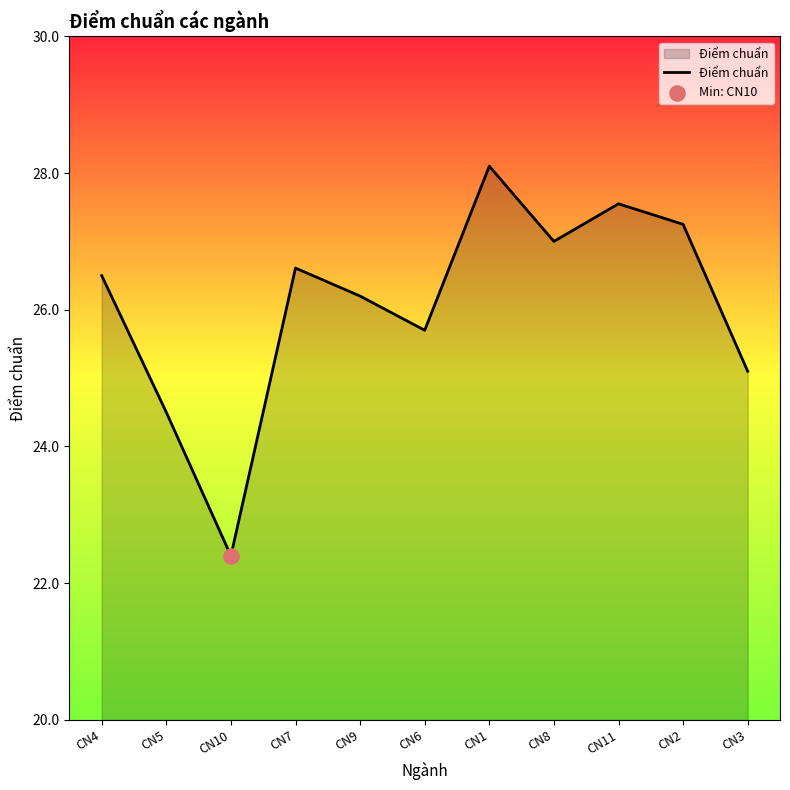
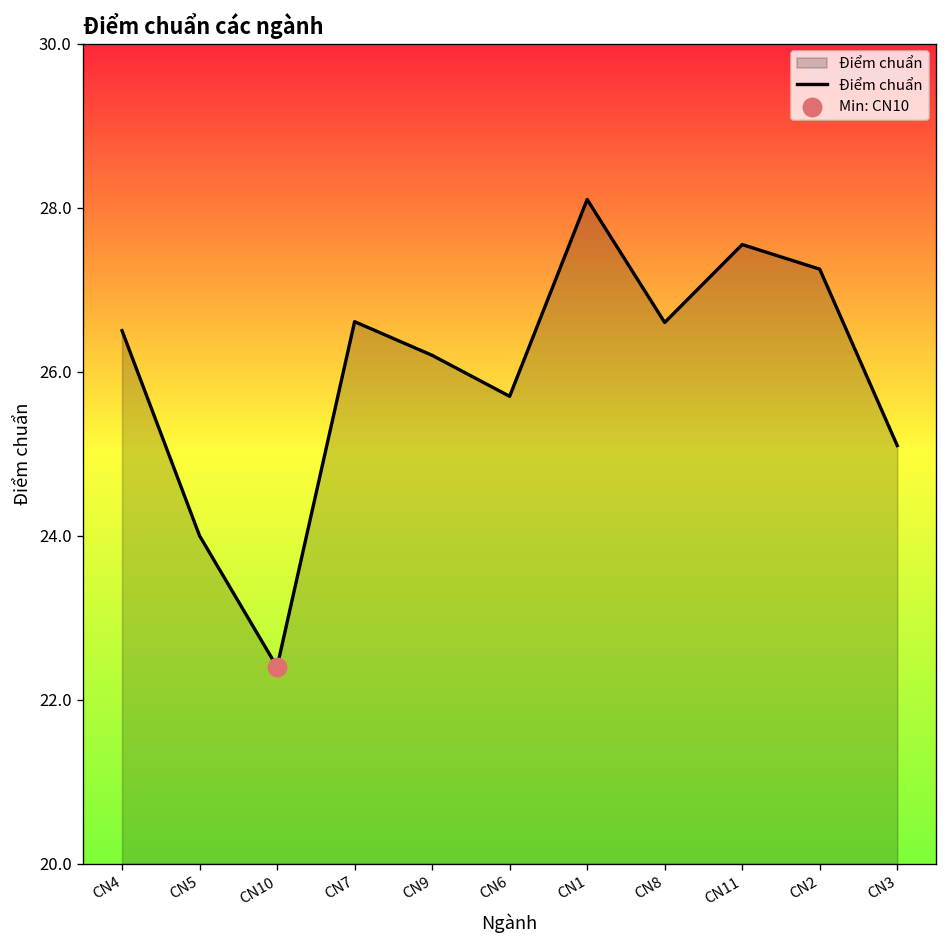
  {
    "Điểm chuẩn": {
      "CN4": 26.5,
-     "CN5": 24.5,
+     "CN5": 24.0,
      "CN7": 26.6,
      "CN9": 26.2,
      "CN6": 25.7,
      "CN1": 28.1,
-     "CN8": 27.0,
+     "CN8": 26.6,
      "CN11": 27.6,
      "CN2": 27.3,
      "CN3": 25.1
    }
  }
